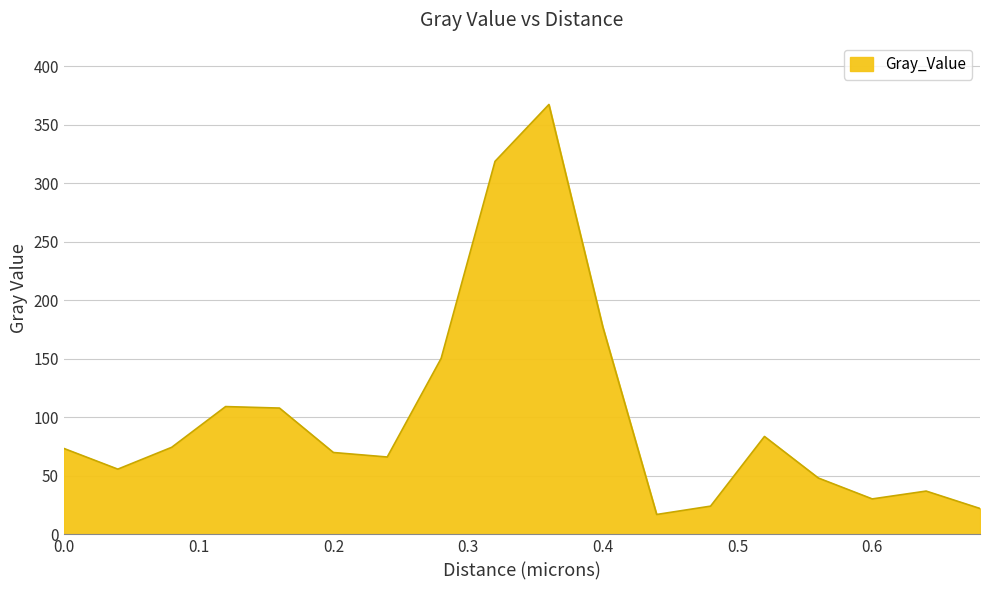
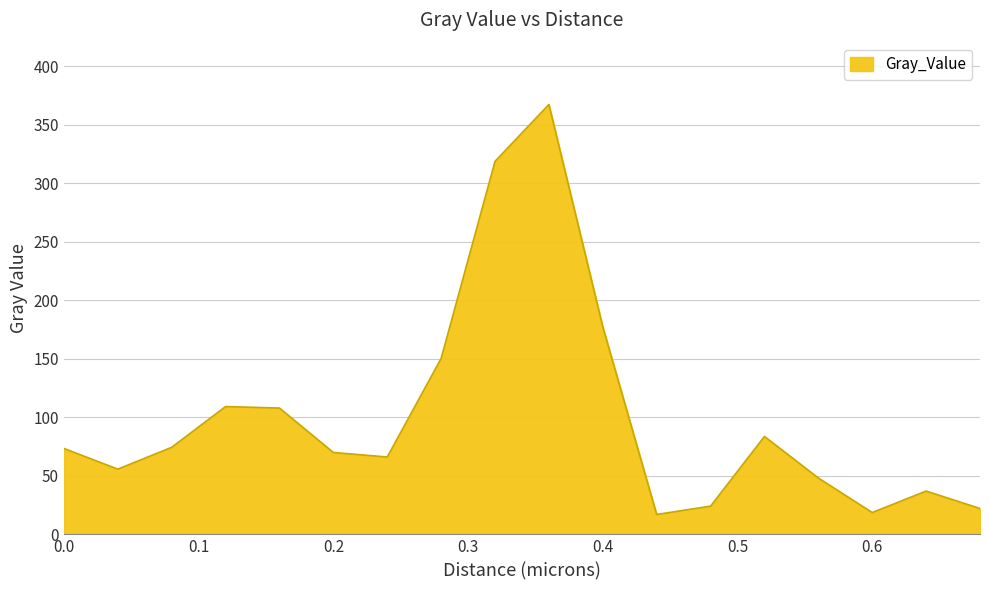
  {
    "0.0": 73,
    "0.2": 70,
    "0.4": 177,
-   "0.6": 30
+   "0.6": 19
  }
